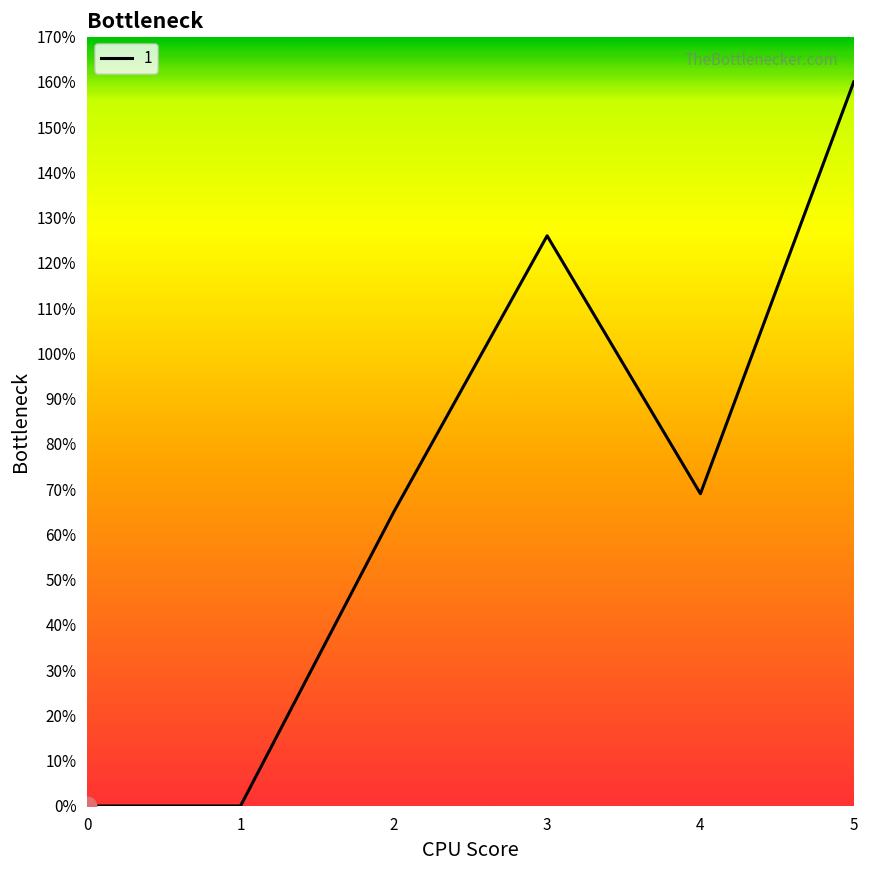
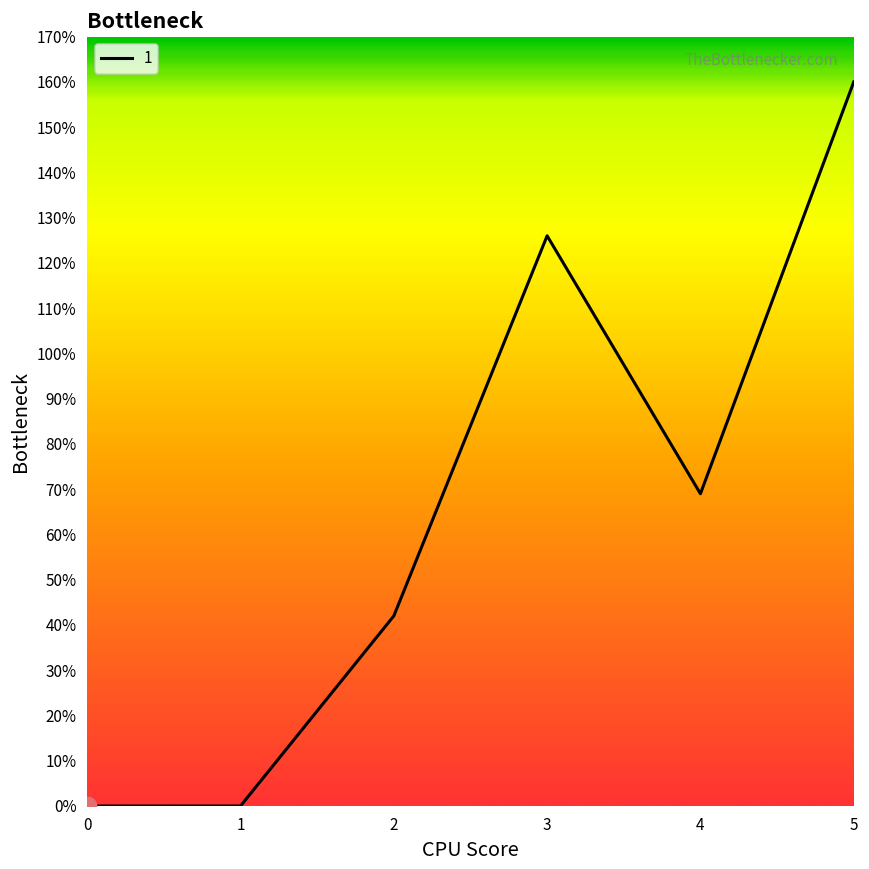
  {
    "1": {
      "1": "0%",
-     "2": "65%",
+     "2": "42%",
      "3": "126%",
      "4": "69%",
      "5": "160%"
    }
  }
